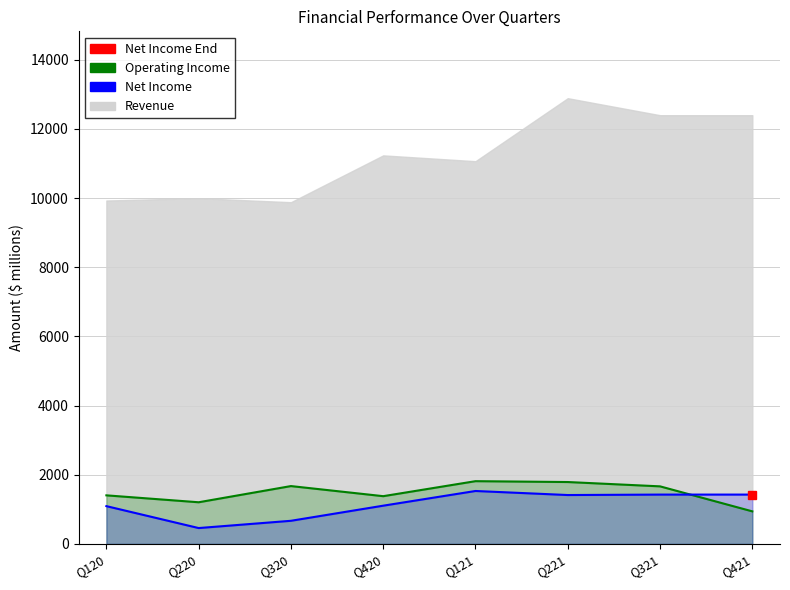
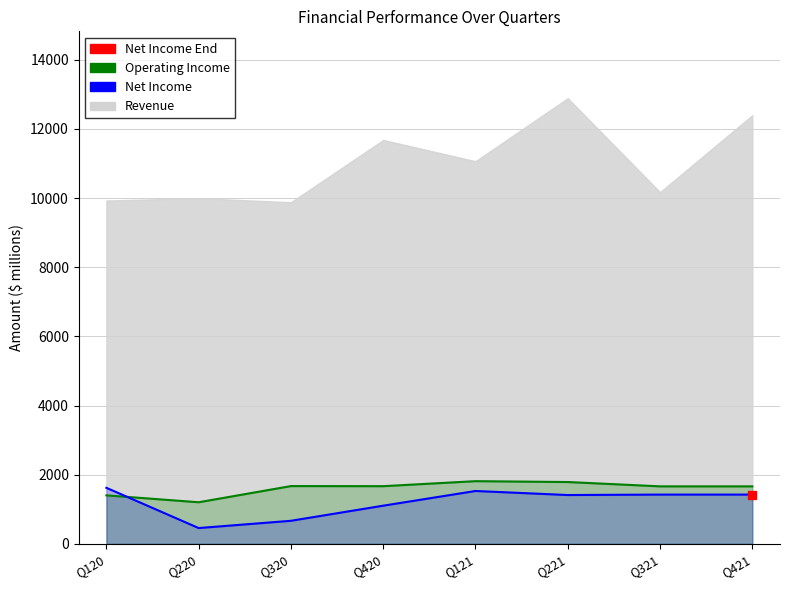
  {
    "Operating Income": {
      "Q120": 1400,
      "Q220": 1200,
      "Q320": 1700,
-     "Q420": 1400,
+     "Q420": 1700,
      "Q121": 1800,
      "Q221": 1800,
      "Q321": 1700,
-     "Q421": 900
+     "Q421": 1700
    },
    "Revenue": {
      "Q120": 9900,
      "Q220": 10000,
      "Q320": 9900,
-     "Q420": 11200,
+     "Q420": 11700,
      "Q121": 11100,
      "Q221": 12900,
-     "Q321": 12400,
+     "Q321": 10200,
      "Q421": 12400
    },
    "Net Income": {
-     "Q120": 1100,
+     "Q120": 1600,
      "Q220": 500,
      "Q320": 700,
      "Q420": 1100,
      "Q121": 1500,
      "Q221": 1400,
      "Q321": 1400
    }
  }
